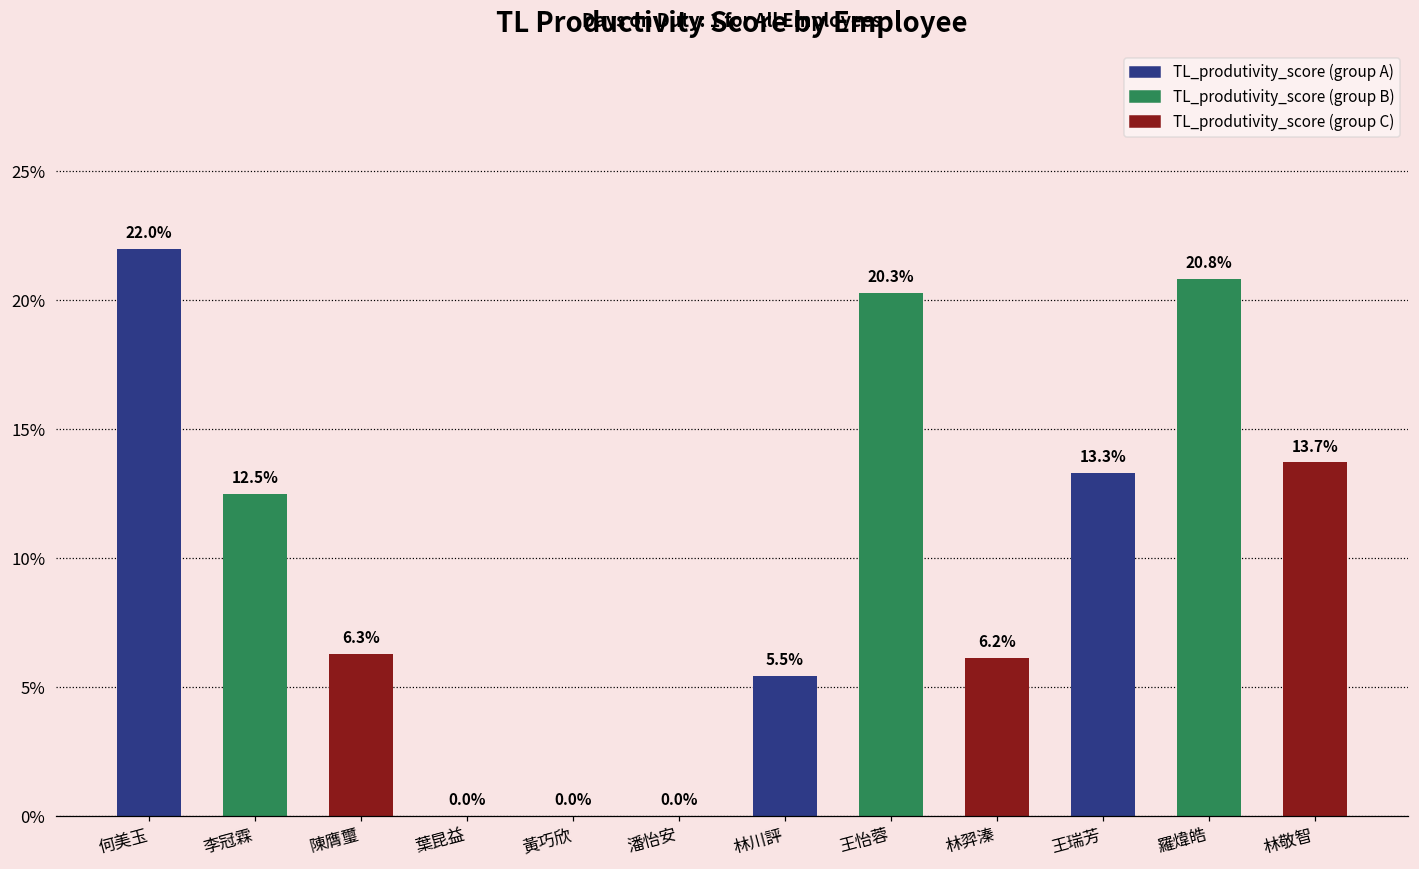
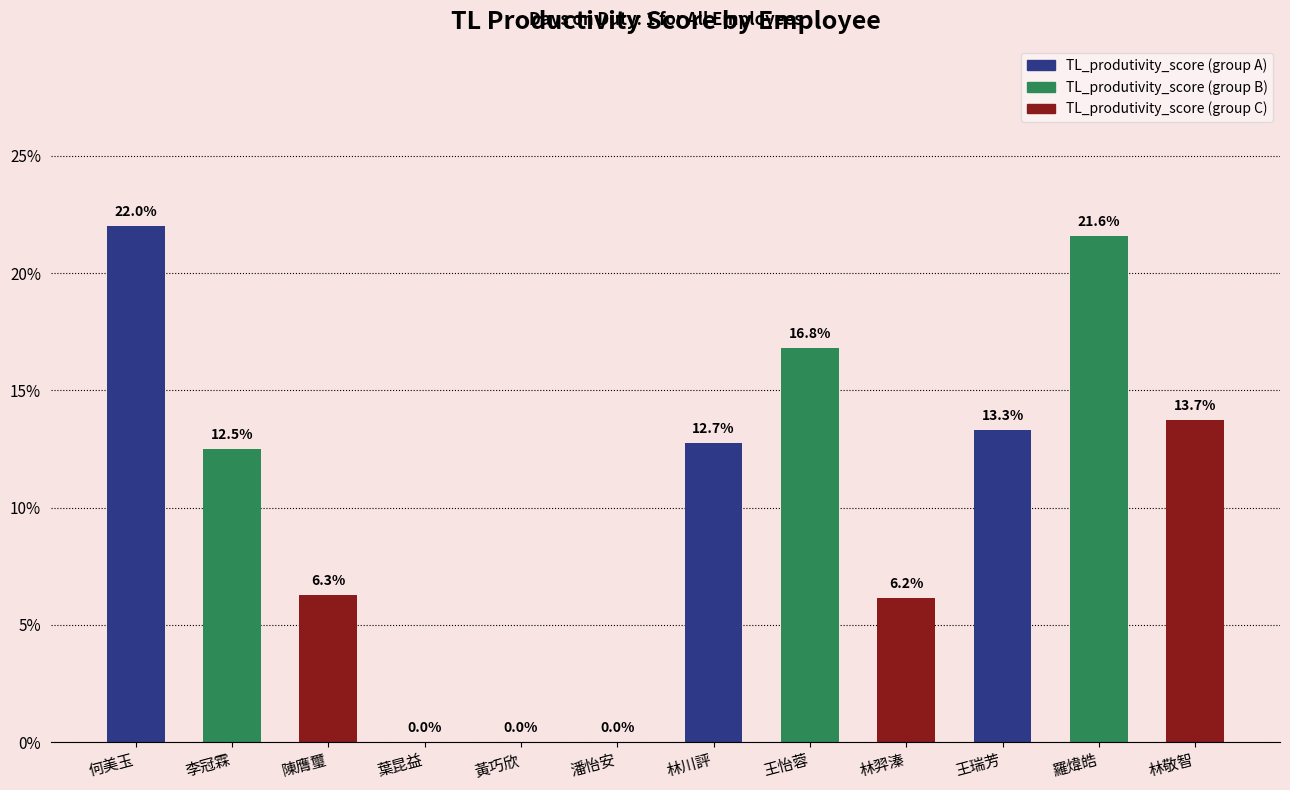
  {
    "何美玉": "22.0%",
    "李冠霖": "12.5%",
    "陳膺璽": "6.3%",
    "葉昆益": "0.0%",
    "黃巧欣": "0.0%",
    "潘怡安": "0.0%",
-   "林川評": "5.5%",
-   "王怡蓉": "20.3%",
+   "林川評": "12.7%",
+   "王怡蓉": "16.8%",
    "林羿溱": "6.2%",
    "王瑞芳": "13.3%",
-   "羅煒皓": "20.8%",
+   "羅煒皓": "21.6%",
    "林敬智": "13.7%"
  }
